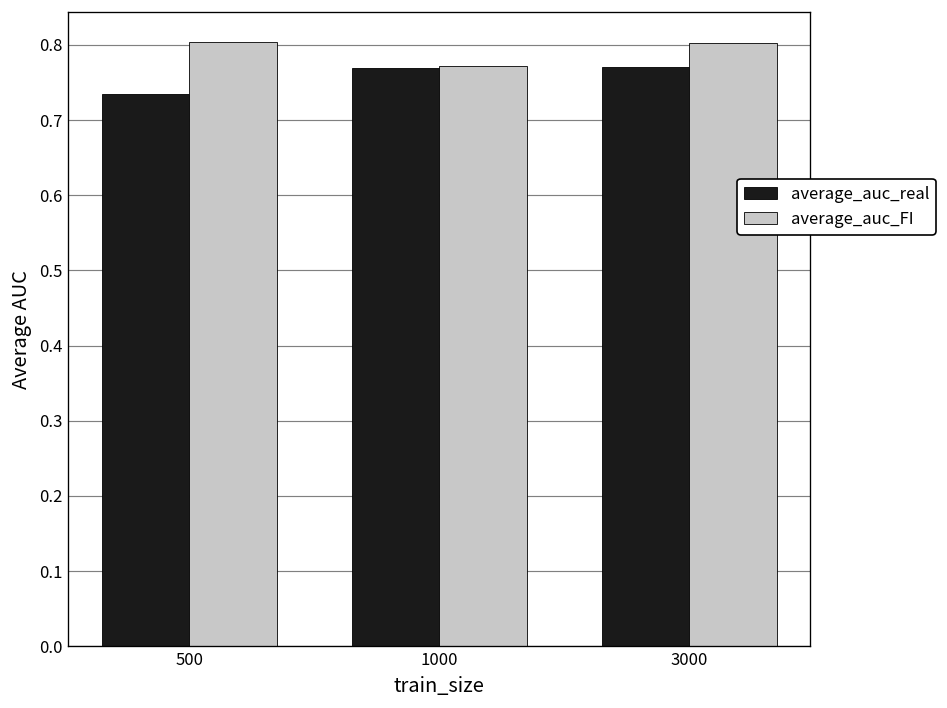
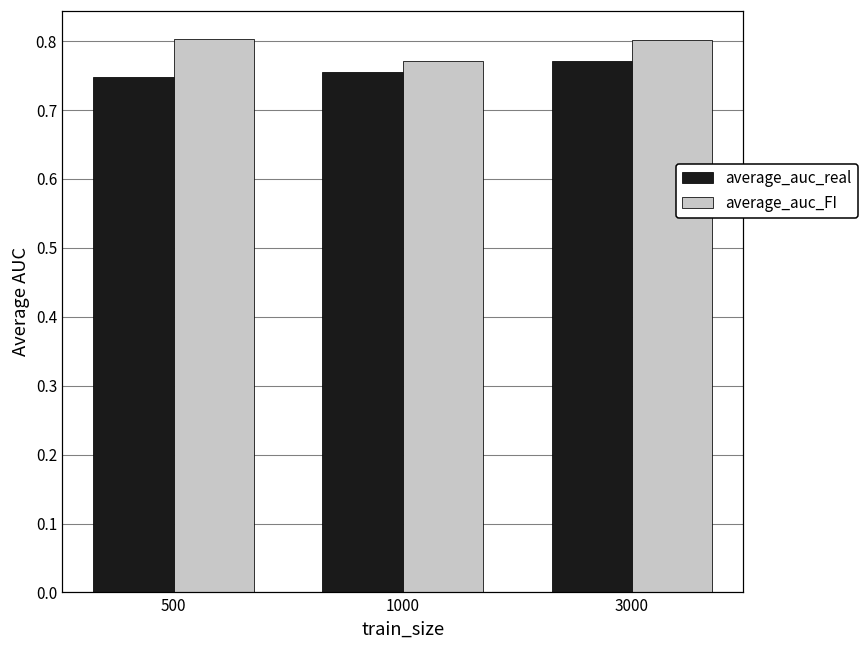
  {
    "average_auc_real": {
-     "500": 0.73,
-     "1000": 0.77,
+     "500": 0.75,
+     "1000": 0.76,
      "3000": 0.77
    },
    "average_auc_FI": {
      "500": 0.80,
      "1000": 0.77,
      "3000": 0.80
    }
  }
